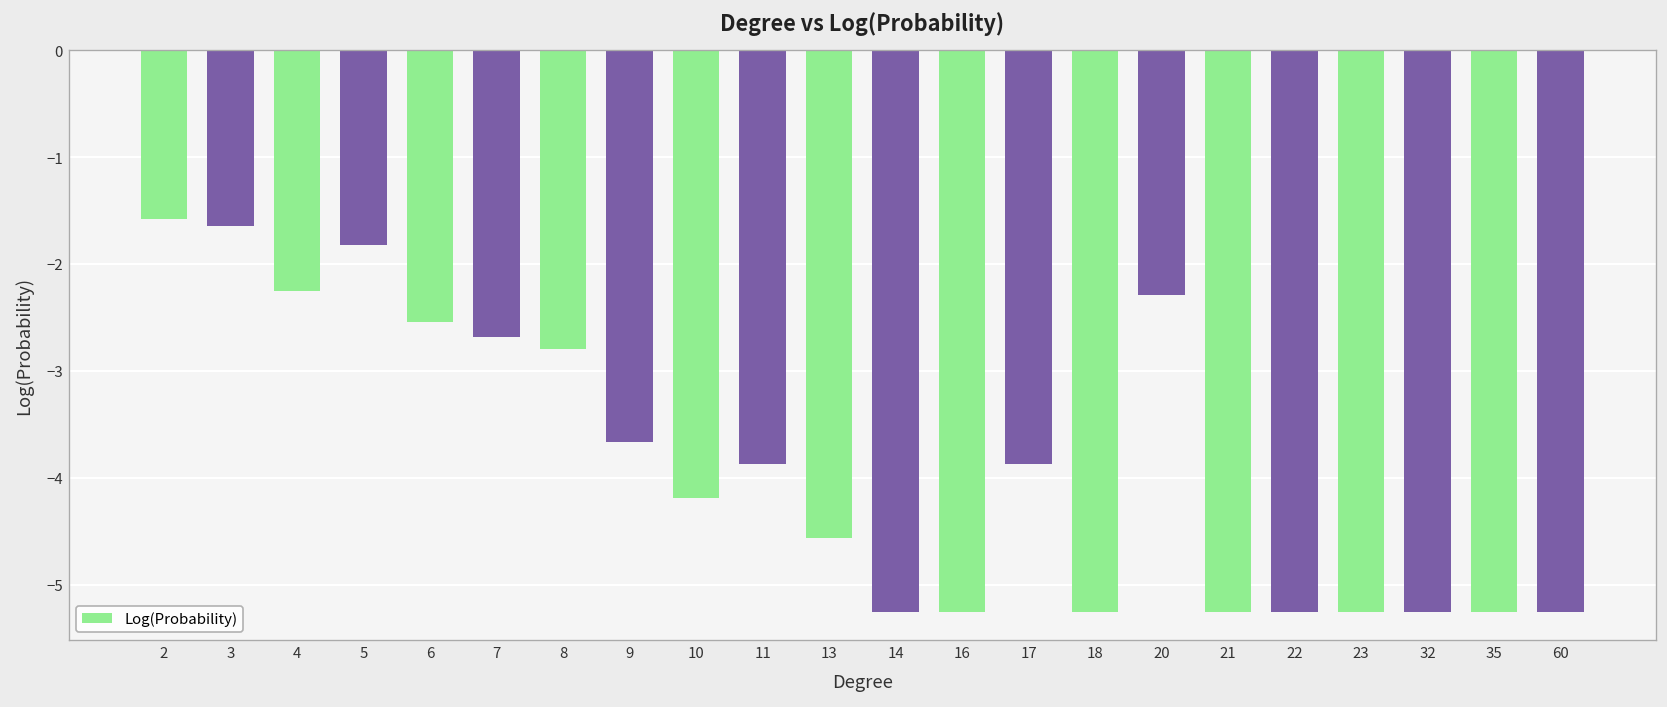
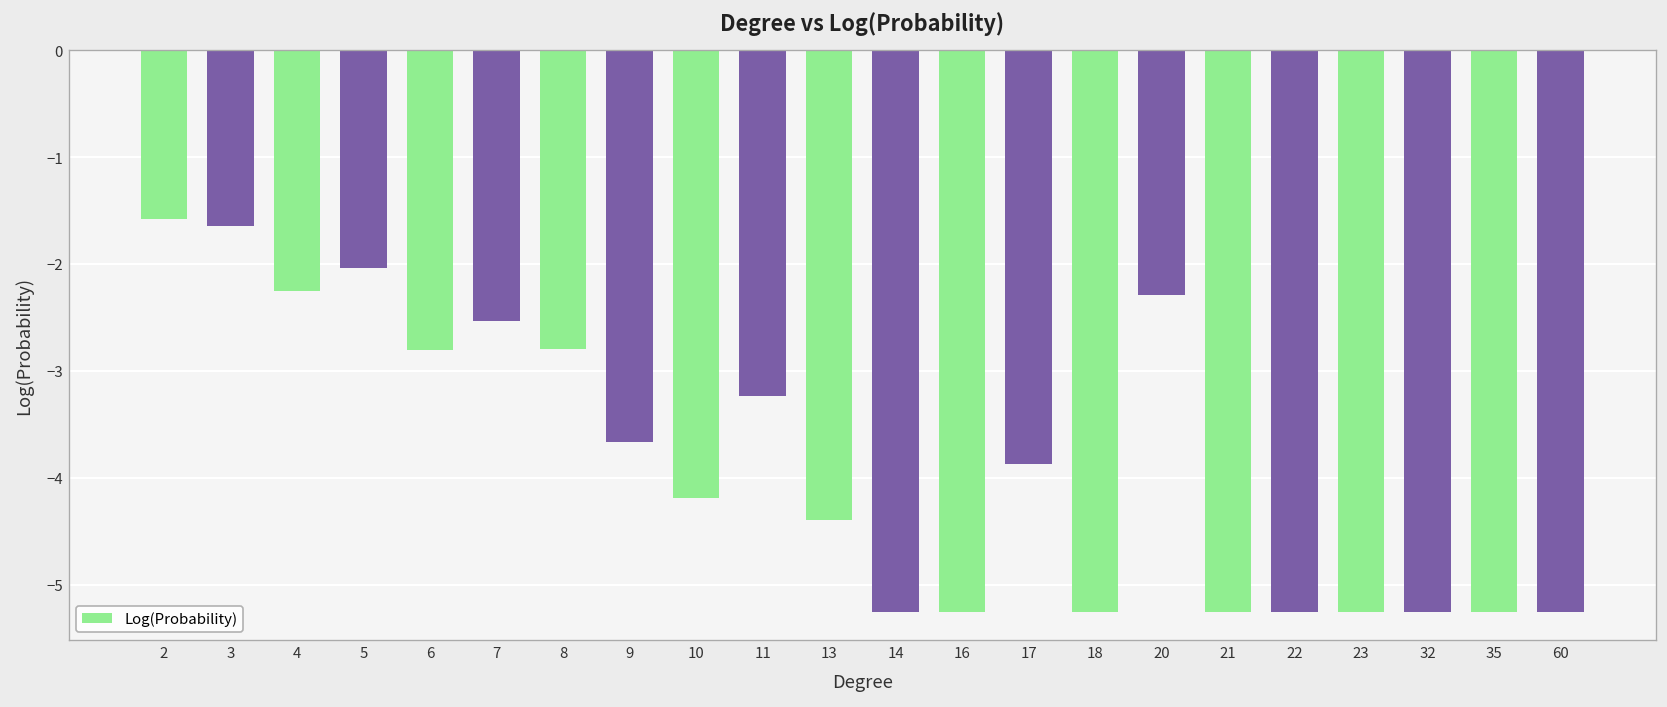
  {
    "2": -1.6,
    "3": -1.6,
    "4": -2.3,
-   "5": -1.8,
-   "6": -2.5,
-   "7": -2.7,
+   "5": -2.0,
+   "6": -2.8,
+   "7": -2.5,
    "8": -2.8,
    "9": -3.7,
    "10": -4.2,
-   "11": -3.9,
-   "13": -4.6,
+   "11": -3.2,
+   "13": -4.4,
    "14": -5.3,
    "16": -5.3,
    "17": -3.9,
    "18": -5.3,
    "20": -2.3,
    "21": -5.3,
    "22": -5.3,
    "23": -5.3,
    "32": -5.3,
    "35": -5.3,
    "60": -5.3
  }
